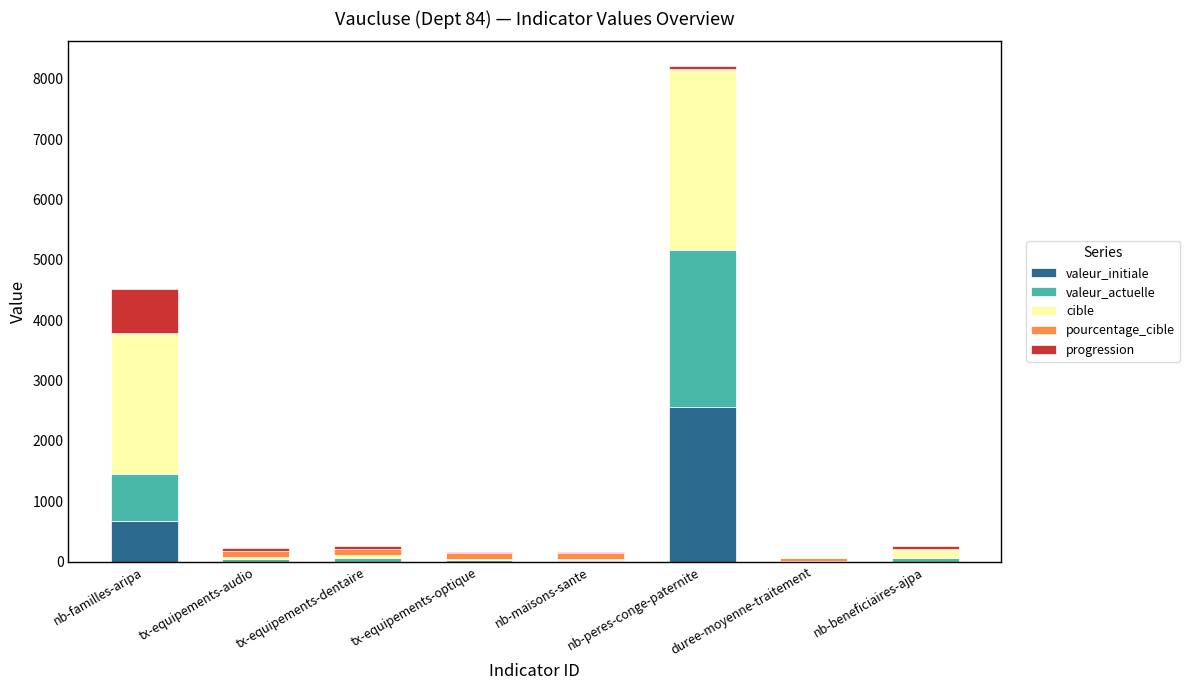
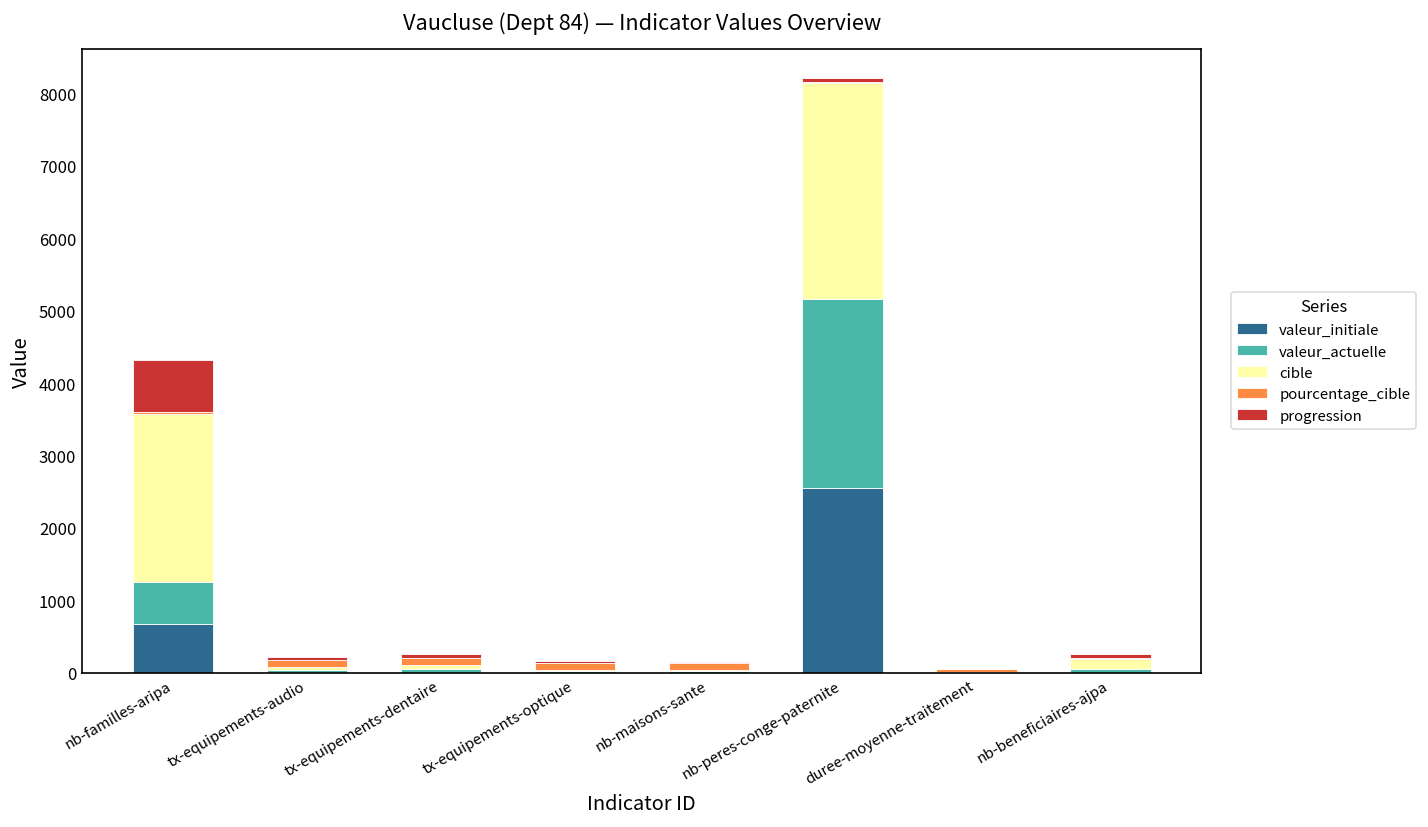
  {
    "valeur_initiale": {
      "nb-familles-aripa": 700,
      "tx-equipements-audio": 0,
      "tx-equipements-dentaire": 0,
      "tx-equipements-optique": 0,
      "nb-peres-conge-paternite": 2600,
      "nb-beneficiaires-ajpa": 0
    },
    "valeur_actuelle": {
-     "nb-familles-aripa": 800,
+     "nb-familles-aripa": 600,
      "tx-equipements-dentaire": 100,
      "nb-peres-conge-paternite": 2600,
      "nb-beneficiaires-ajpa": 100
    },
    "cible": {
      "nb-familles-aripa": 2300,
      "tx-equipements-dentaire": 0,
      "nb-peres-conge-paternite": 3000,
      "nb-beneficiaires-ajpa": 100
    },
    "pourcentage_cible": {
      "tx-equipements-audio": 100,
      "tx-equipements-dentaire": 100,
      "tx-equipements-optique": 100,
      "nb-maisons-sante": 100
    },
    "progression": {
      "nb-familles-aripa": 700,
      "tx-equipements-dentaire": 100,
      "nb-peres-conge-paternite": 100,
      "duree-moyenne-traitement": 0,
      "nb-beneficiaires-ajpa": 100
    }
  }
